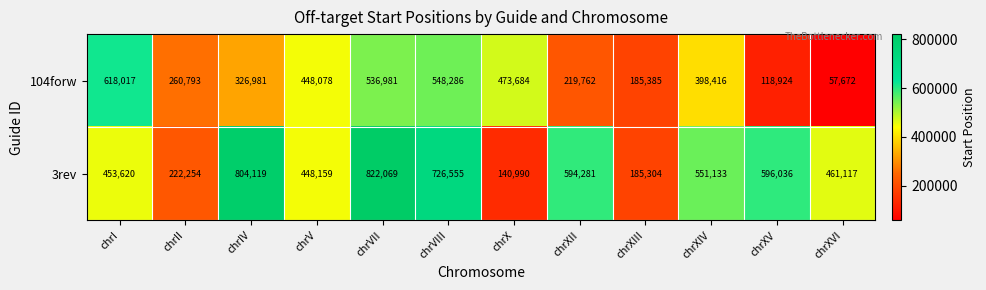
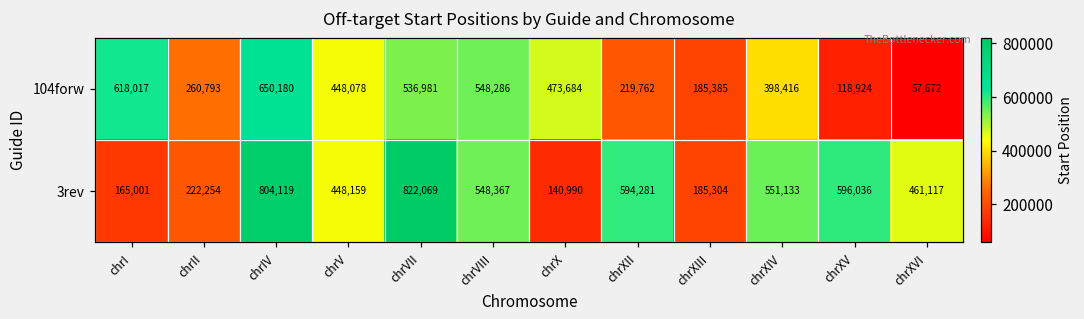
  {
    "104forw": {
      "chrI": "618,017",
      "chrII": "260,793",
-     "chrIV": "326,981",
+     "chrIV": "650,180",
      "chrV": "448,078",
      "chrVII": "536,981",
      "chrVIII": "548,286",
      "chrX": "473,684",
      "chrXII": "219,762",
      "chrXIII": "185,385",
      "chrXIV": "398,416",
      "chrXV": "118,924"
    },
    "3rev": {
-     "chrI": "453,620",
+     "chrI": "165,001",
      "chrII": "222,254",
      "chrIV": "804,119",
      "chrV": "448,159",
      "chrVII": "822,069",
-     "chrVIII": "726,555",
+     "chrVIII": "548,367",
      "chrX": "140,990",
      "chrXII": "594,281",
      "chrXIII": "185,304",
      "chrXIV": "551,133",
      "chrXV": "596,036",
      "chrXVI": "461,117"
    }
  }
